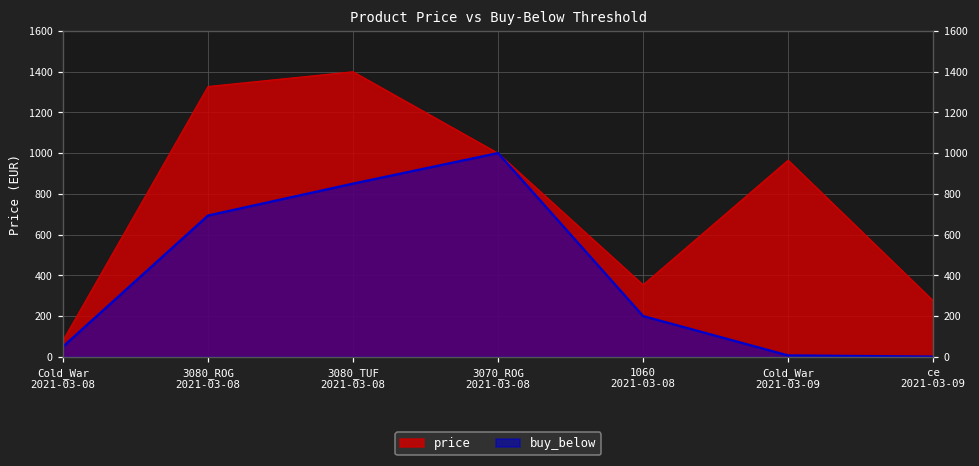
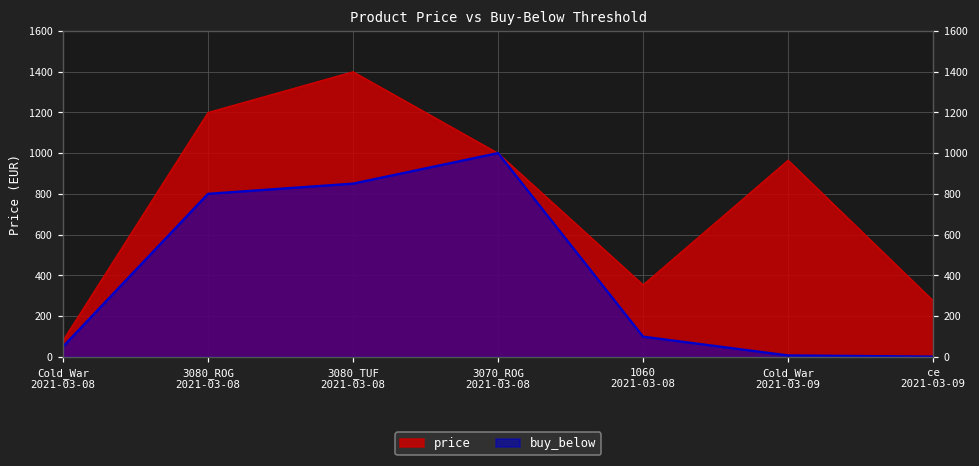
  {
    "price": {
      "Cold_War 2021-03-08": 80,
-     "3080_ROG 2021-03-08": 1330,
+     "3080_ROG 2021-03-08": 1200,
      "3080_TUF 2021-03-08": 1400,
      "1060 2021-03-08": 350,
      "Cold_War 2021-03-09": 960,
      "ce 2021-03-09": 280
    },
    "buy_below": {
      "Cold_War 2021-03-08": 50,
-     "3080_ROG 2021-03-08": 690,
+     "3080_ROG 2021-03-08": 800,
      "3080_TUF 2021-03-08": 850,
-     "1060 2021-03-08": 200,
+     "1060 2021-03-08": 100,
      "Cold_War 2021-03-09": 10,
      "ce 2021-03-09": 0
    }
  }
